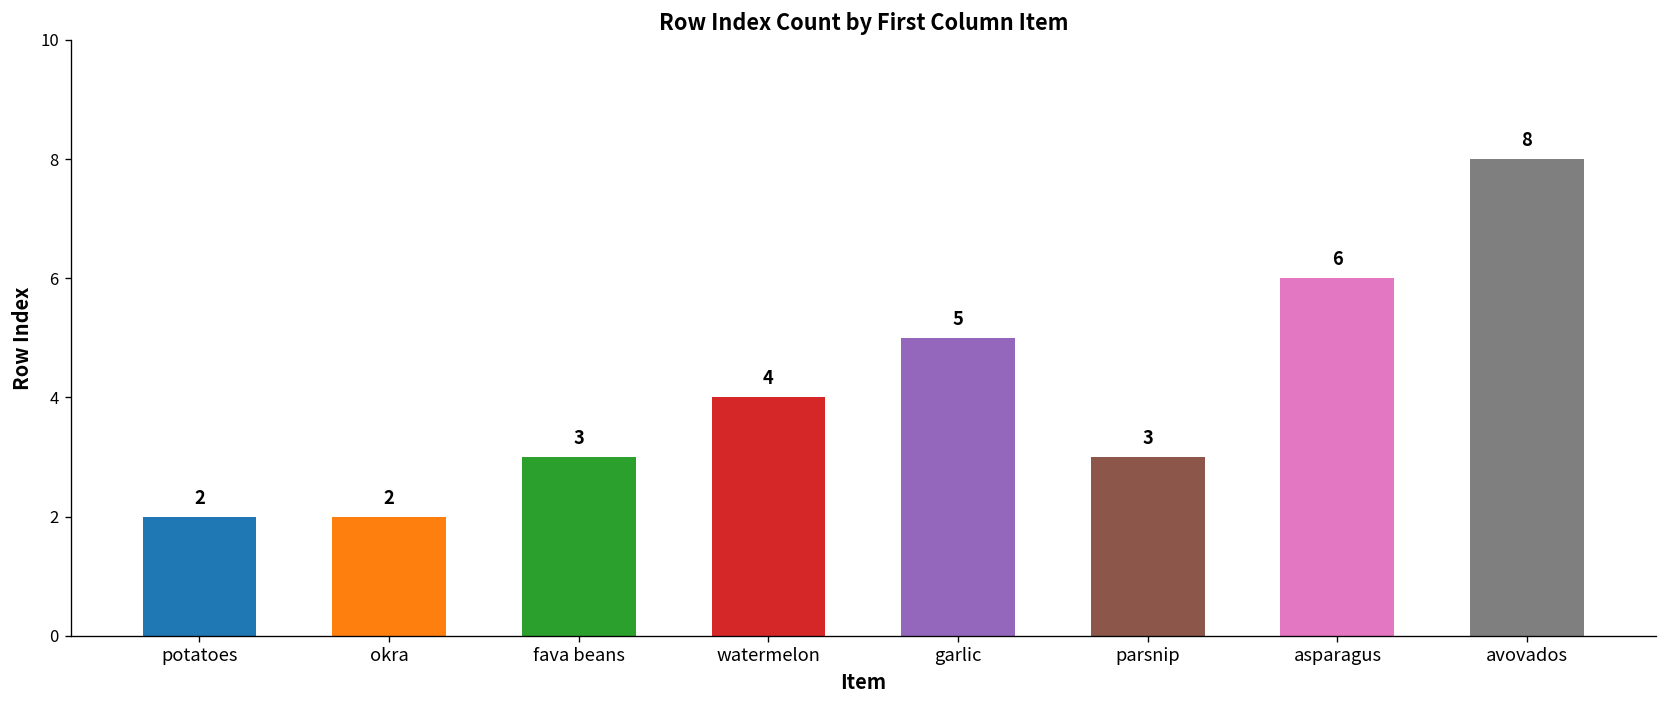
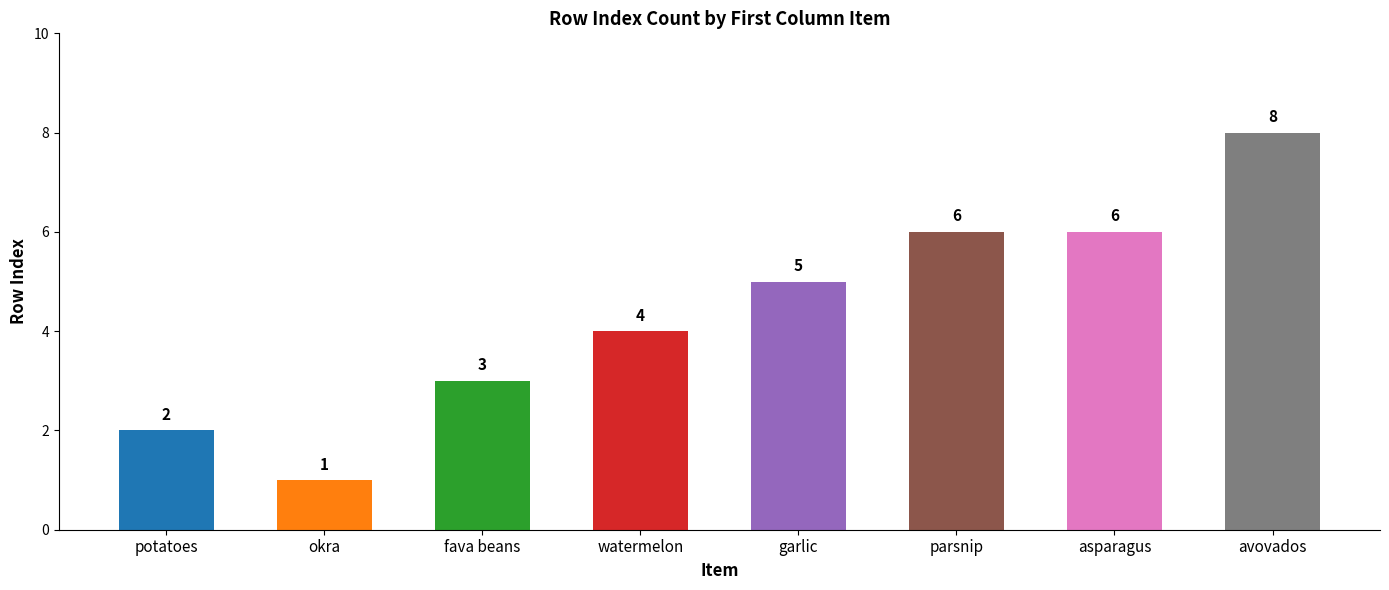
  {
    "potatoes": 2,
-   "okra": 2,
+   "okra": 1,
    "fava beans": 3,
    "watermelon": 4,
    "garlic": 5,
-   "parsnip": 3,
+   "parsnip": 6,
    "asparagus": 6,
    "avovados": 8
  }
